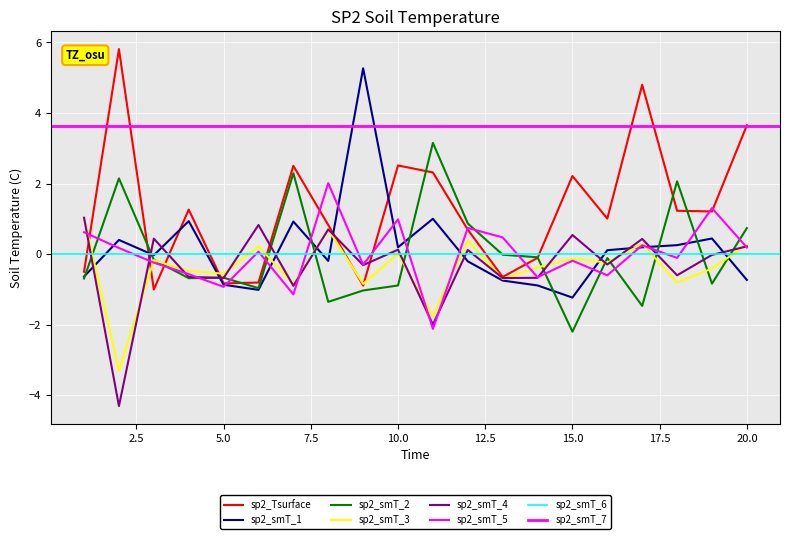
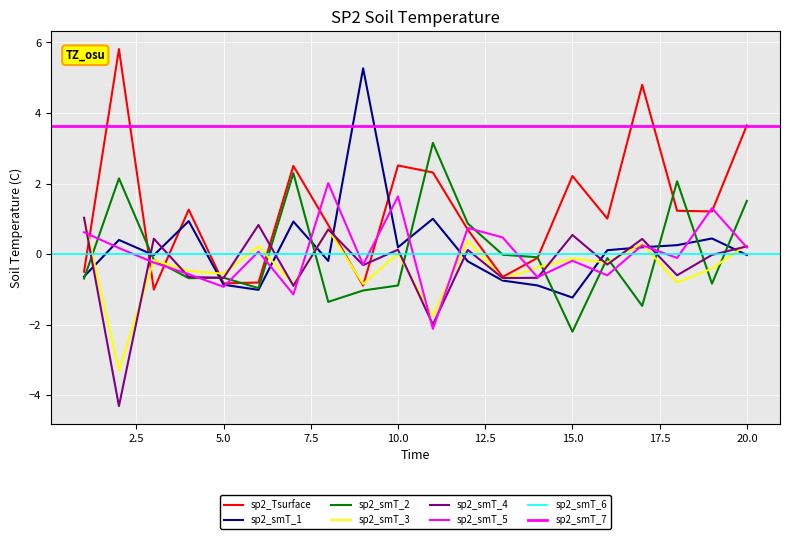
  {
    "sp2_Tsurface": {
      "10.0": 2.5,
      "15.0": 2.2,
      "20.0": 3.7
    },
    "sp2_smT_1": {
      "15.0": -1.2,
-     "20.0": -0.7
+     "20.0": 0.0
    },
    "sp2_smT_2": {
      "10.0": -0.9,
      "15.0": -2.2,
-     "20.0": 0.7
+     "20.0": 1.5
    },
    "sp2_smT_3": {
      "5.0": -0.6,
      "10.0": 0.0
    },
    "sp2_smT_4": {
      "15.0": 0.5
    },
    "sp2_smT_5": {
-     "10.0": 1.0
+     "10.0": 1.6
    }
  }
